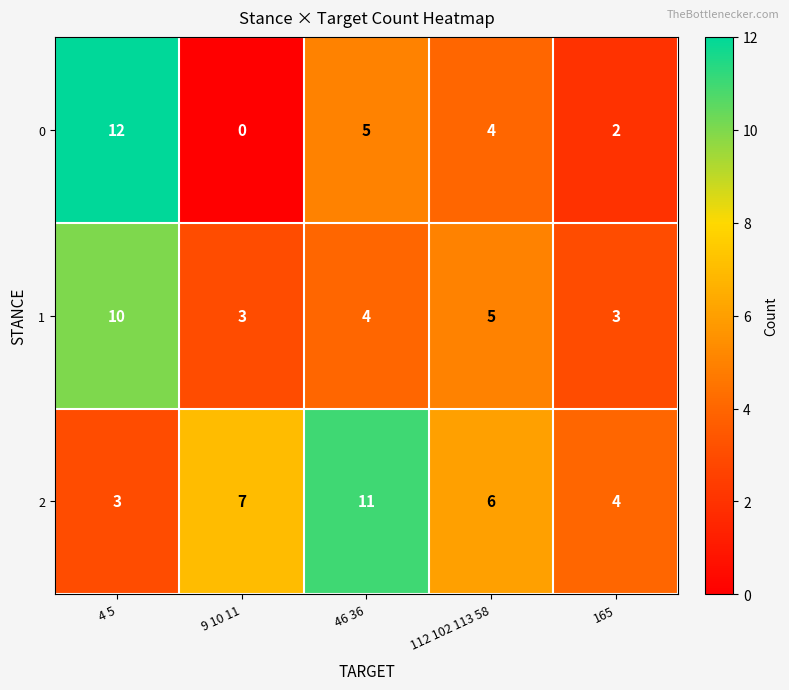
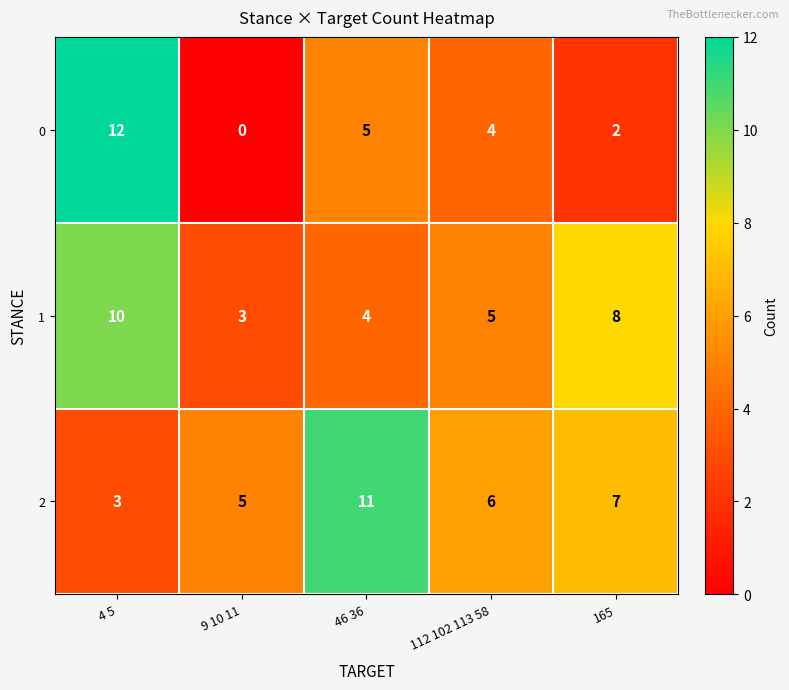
  {
    "0": {
      "4 5": 12,
      "9 10 11": 0,
      "46 36": 5,
      "112 102 113 58": 4,
      "165": 2
    },
    "1": {
      "4 5": 10,
      "9 10 11": 3,
      "46 36": 4,
      "112 102 113 58": 5,
-     "165": 3
+     "165": 8
    },
    "2": {
      "4 5": 3,
-     "9 10 11": 7,
+     "9 10 11": 5,
      "46 36": 11,
      "112 102 113 58": 6,
-     "165": 4
+     "165": 7
    }
  }
